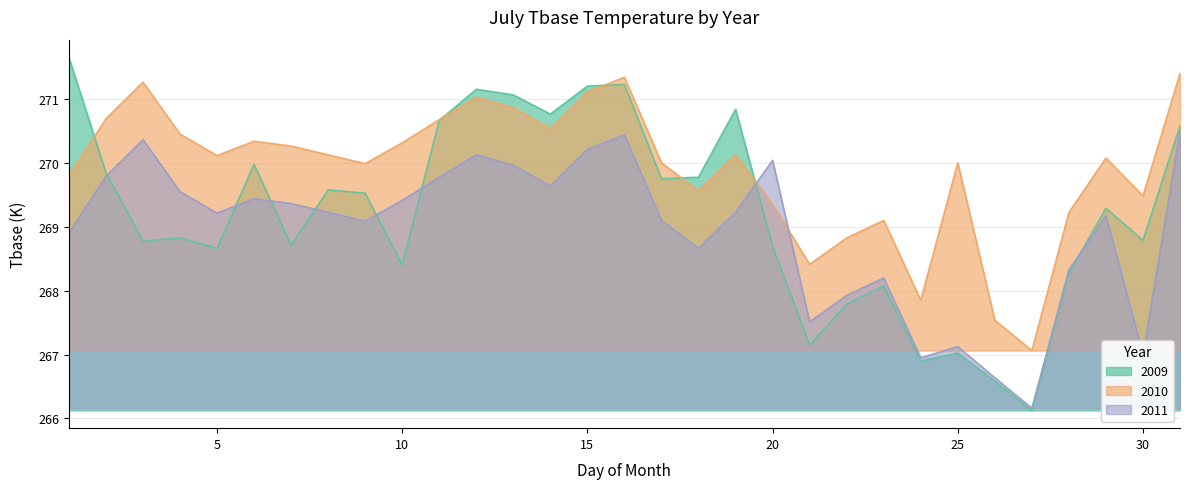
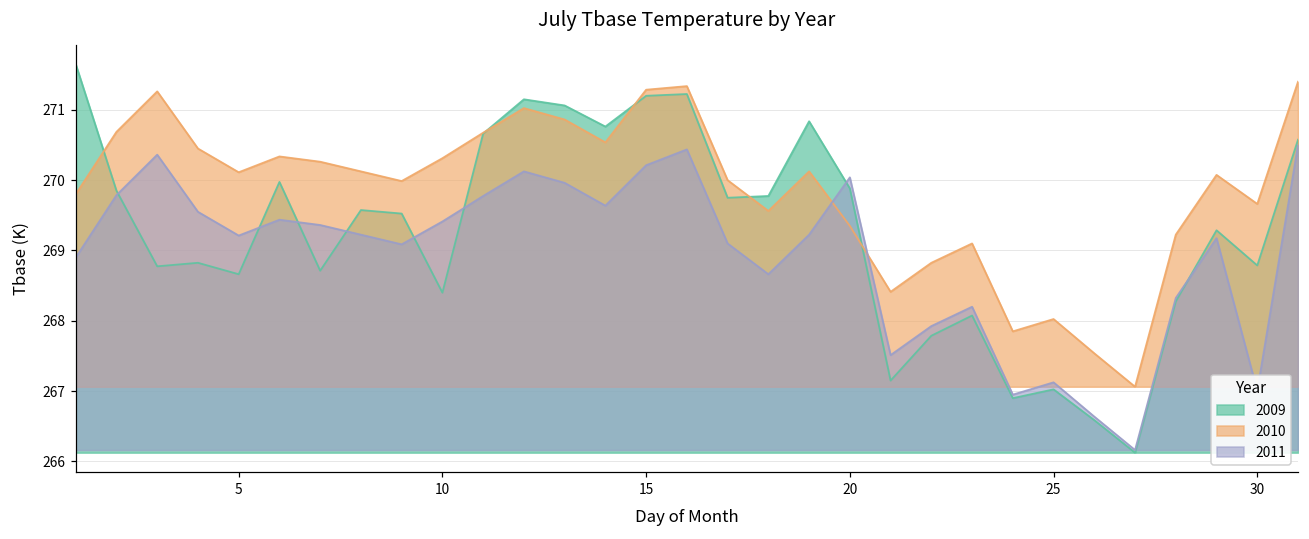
  {
    "2009": {
      "5": 268.7,
      "10": 268.4,
      "15": 271.2,
-     "20": 268.7,
+     "20": 269.9,
      "25": 267.0,
      "30": 268.8
    },
    "2010": {
      "5": 270.1,
      "10": 270.3,
-     "15": 271.1,
+     "15": 271.3,
      "20": 269.4,
-     "25": 270.0,
-     "30": 269.5
+     "25": 268.0,
+     "30": 269.7
    },
    "2011": {
      "5": 269.2,
      "10": 269.4,
      "15": 270.2,
      "20": 270.0,
      "25": 267.1
    }
  }
